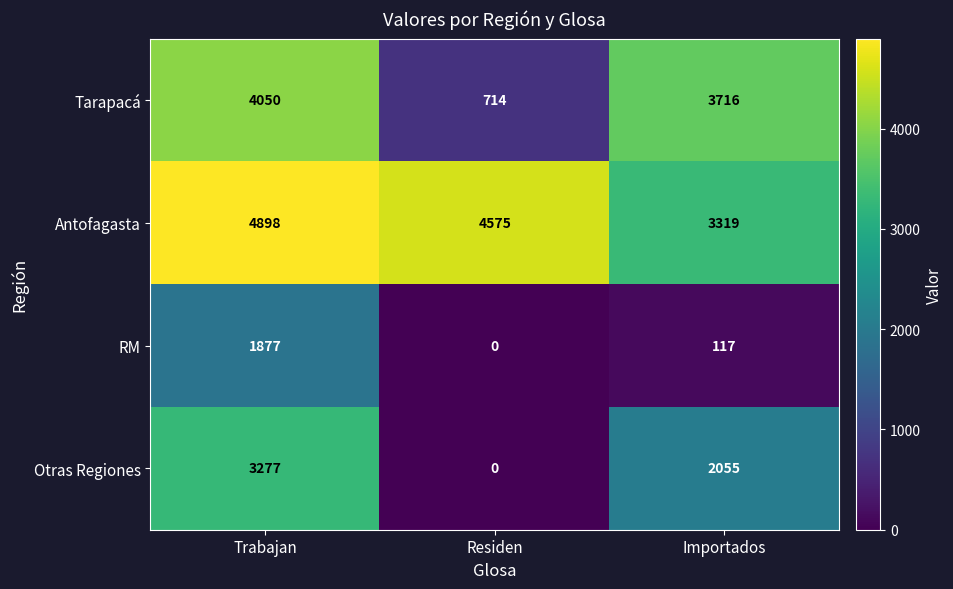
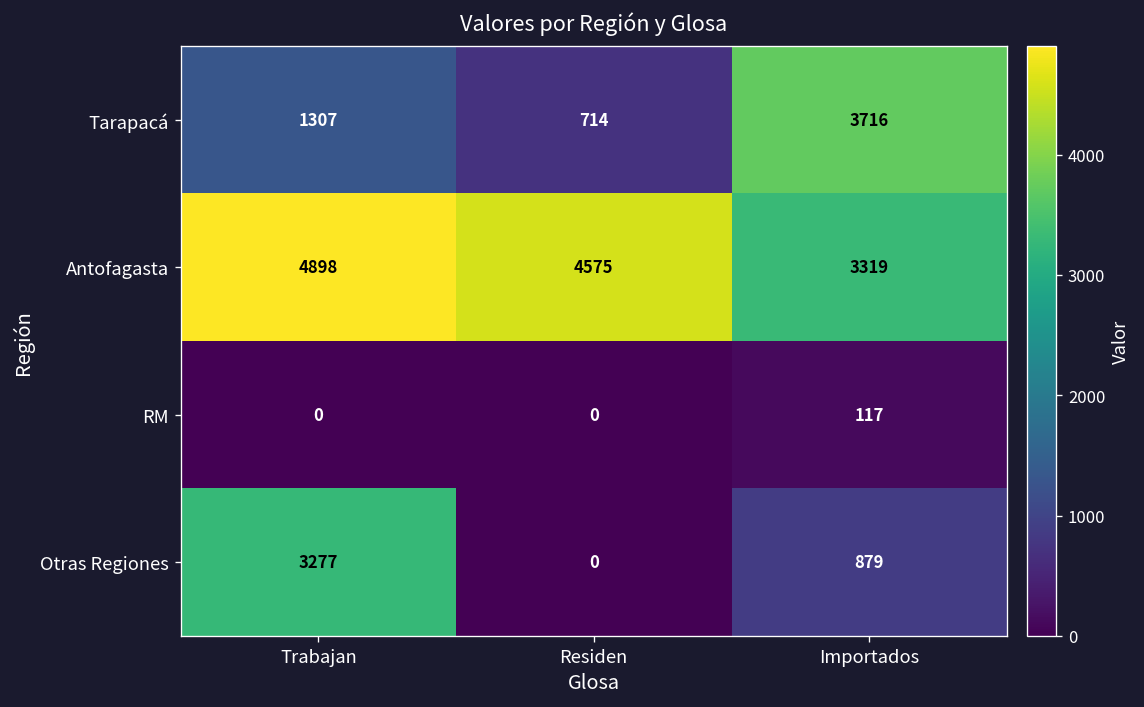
  {
    "Tarapacá": {
-     "Trabajan": 4050,
+     "Trabajan": 1307,
      "Residen": 714,
      "Importados": 3716
    },
    "Antofagasta": {
      "Trabajan": 4898,
      "Residen": 4575,
      "Importados": 3319
    },
    "RM": {
-     "Trabajan": 1877,
+     "Trabajan": 0,
      "Residen": 0,
      "Importados": 117
    },
    "Otras Regiones": {
      "Trabajan": 3277,
      "Residen": 0,
-     "Importados": 2055
+     "Importados": 879
    }
  }
